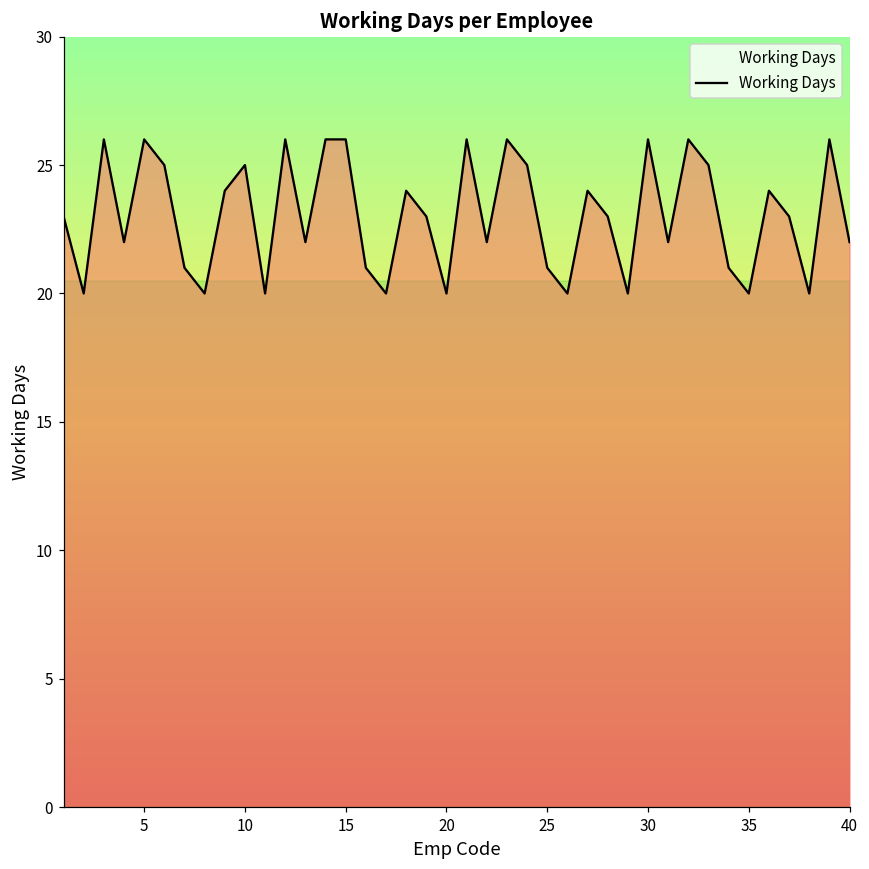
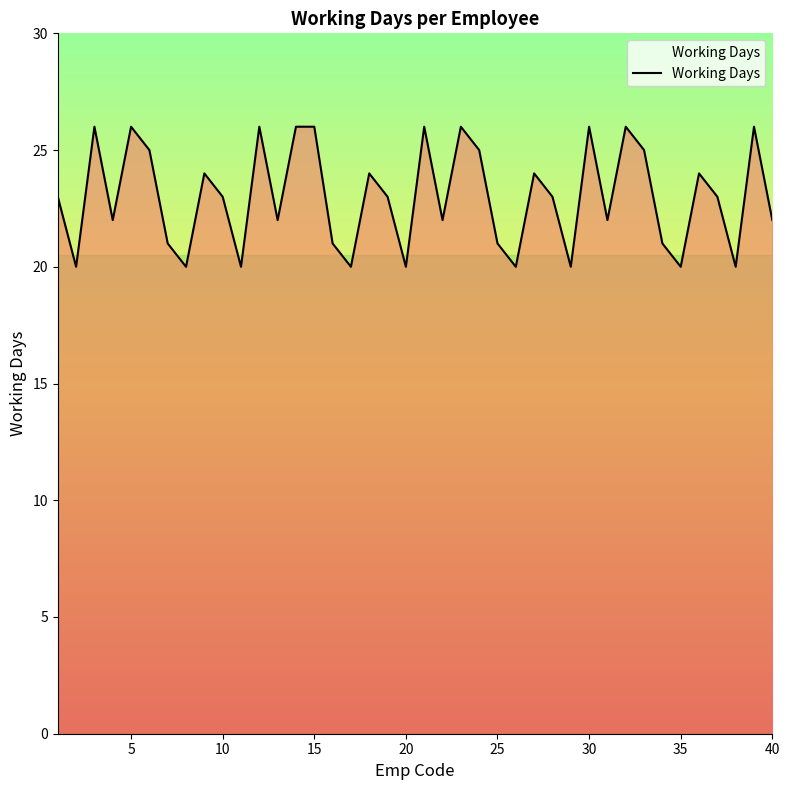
  {
    "5": 26,
-   "10": 25,
+   "10": 23,
    "15": 26,
    "20": 20,
    "25": 21,
    "30": 26,
    "35": 20,
    "40": 22
  }
